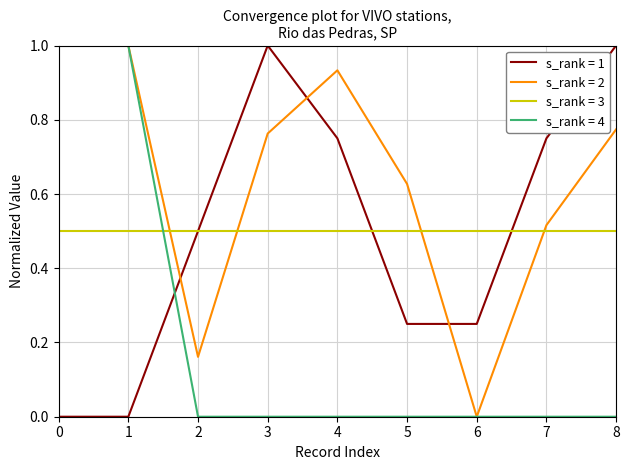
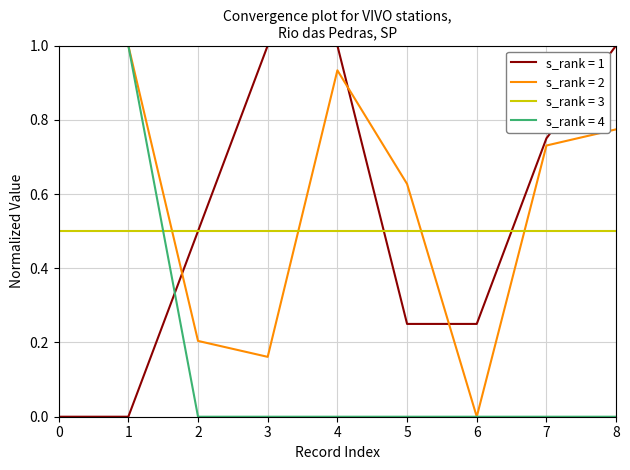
  {
    "s_rank = 1": {
      "0": 0.00,
      "1": 0.00,
      "3": 1.00,
-     "4": 0.75,
+     "4": 1.00,
      "5": 0.25,
      "6": 0.25,
      "7": 0.75,
      "8": 1.00
    },
    "s_rank = 2": {
-     "2": 0.16,
-     "3": 0.76,
+     "2": 0.20,
+     "3": 0.16,
      "4": 0.93,
      "5": 0.63,
-     "7": 0.52,
+     "7": 0.73,
      "8": 0.77
    },
    "s_rank = 3": {
      "0": 0.50,
      "1": 0.50,
      "3": 0.50,
      "4": 0.50,
      "5": 0.50,
      "6": 0.50,
      "7": 0.50,
      "8": 0.50
    },
    "s_rank = 4": {
      "2": 0.00,
      "3": 0.00,
      "4": 0.00,
      "5": 0.00,
      "7": 0.00,
      "8": 0.00
    }
  }
